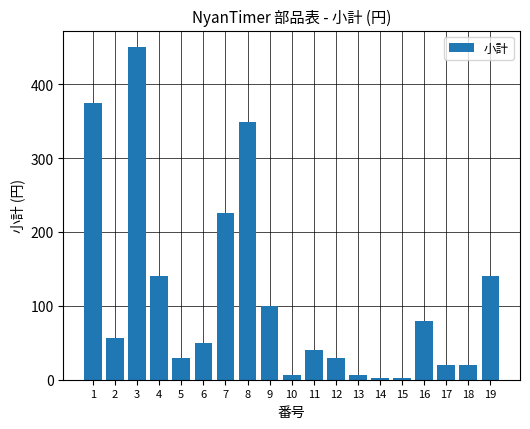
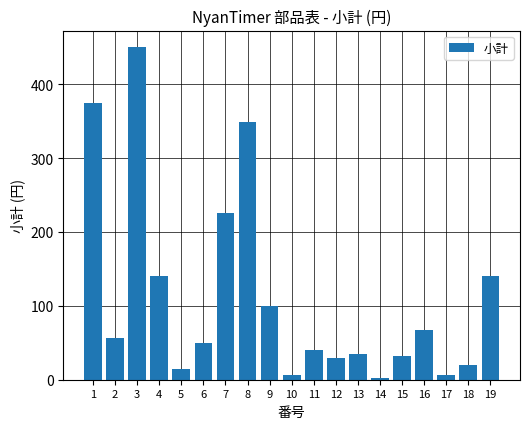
  {
    "1": 380,
    "2": 60,
    "3": 450,
    "4": 140,
-   "5": 30,
+   "5": 10,
    "6": 50,
    "7": 230,
    "8": 350,
    "9": 100,
    "10": 10,
    "11": 40,
    "12": 30,
-   "13": 10,
-   "15": 0,
-   "16": 80,
-   "17": 20,
+   "13": 40,
+   "15": 30,
+   "16": 70,
+   "17": 10,
    "18": 20,
    "19": 140
  }
